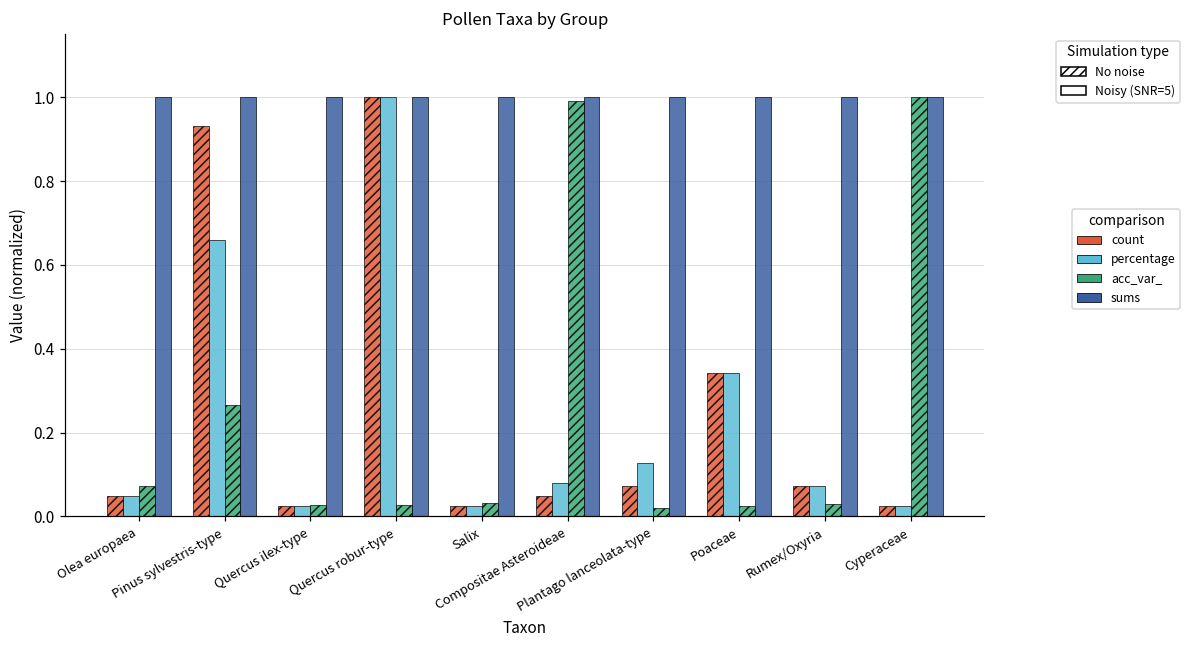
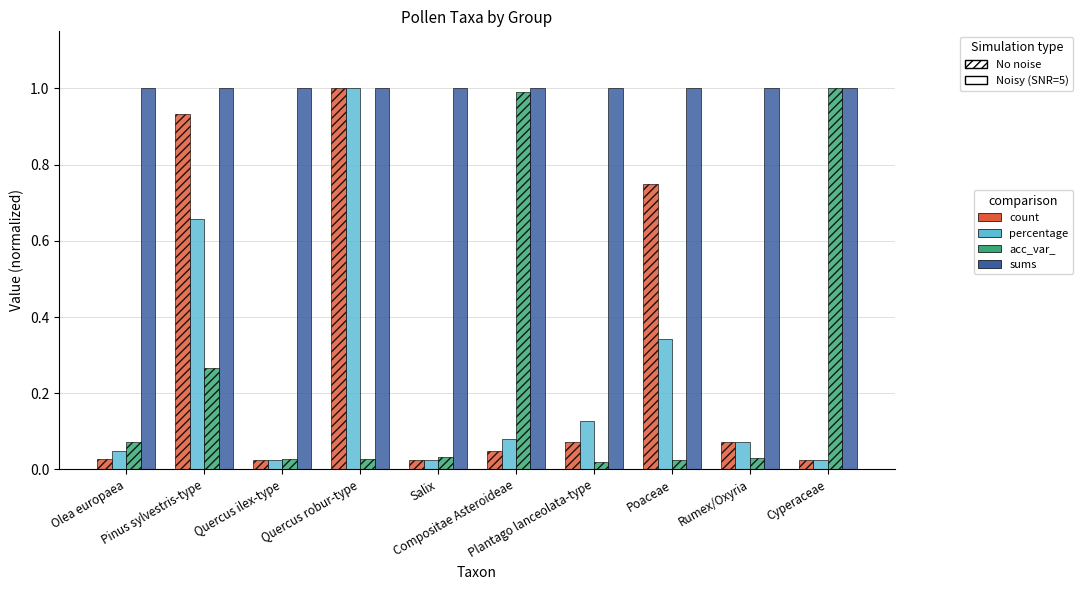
  {
    "count": {
-     "Olea europaea": 0.05,
+     "Olea europaea": 0.03,
      "Pinus sylvestris-type": 0.93,
      "Quercus ilex-type": 0.02,
      "Quercus robur-type": 1.00,
      "Salix": 0.02,
      "Compositae Asteroideae": 0.05,
      "Plantago lanceolata-type": 0.07,
-     "Poaceae": 0.34,
+     "Poaceae": 0.75,
      "Rumex/Oxyria": 0.07,
      "Cyperaceae": 0.02
    },
    "percentage": {
      "Olea europaea": 0.05,
      "Pinus sylvestris-type": 0.66,
      "Quercus ilex-type": 0.02,
      "Quercus robur-type": 1.00,
      "Salix": 0.02,
      "Compositae Asteroideae": 0.08,
      "Plantago lanceolata-type": 0.13,
      "Poaceae": 0.34,
      "Rumex/Oxyria": 0.07,
      "Cyperaceae": 0.02
    },
    "acc_var_": {
      "Olea europaea": 0.07,
      "Pinus sylvestris-type": 0.27,
      "Quercus ilex-type": 0.03,
      "Quercus robur-type": 0.03,
      "Salix": 0.03,
      "Compositae Asteroideae": 0.99,
      "Plantago lanceolata-type": 0.02,
      "Poaceae": 0.03,
      "Rumex/Oxyria": 0.03,
      "Cyperaceae": 1.00
    },
    "sums": {
      "Olea europaea": 1.00,
      "Pinus sylvestris-type": 1.00,
      "Quercus ilex-type": 1.00,
      "Quercus robur-type": 1.00,
      "Salix": 1.00,
      "Compositae Asteroideae": 1.00,
      "Plantago lanceolata-type": 1.00,
      "Poaceae": 1.00,
      "Rumex/Oxyria": 1.00,
      "Cyperaceae": 1.00
    }
  }
